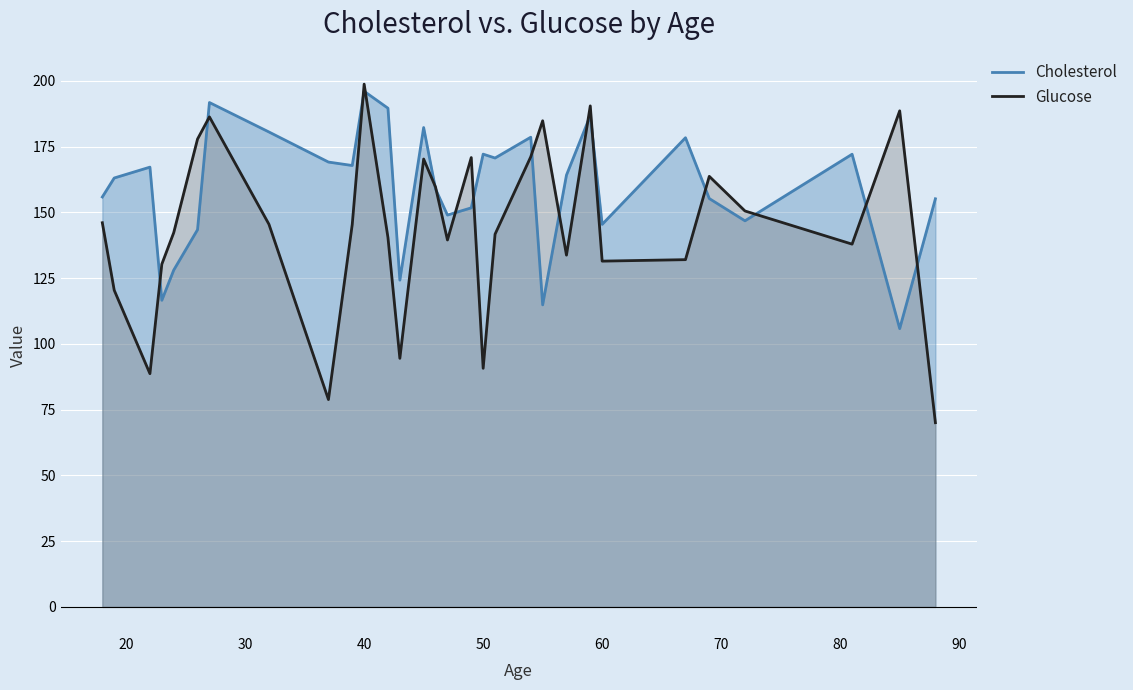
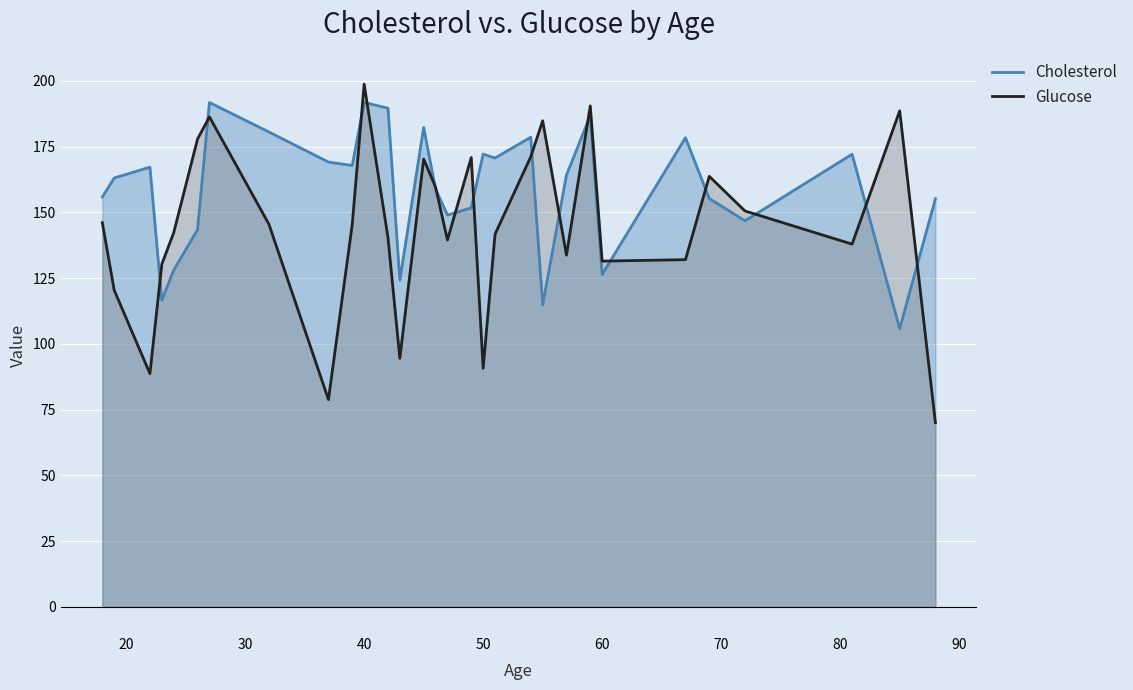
  {
    "Cholesterol": {
-     "40": 196,
+     "40": 192,
      "50": 172,
-     "60": 145
+     "60": 126
    },
    "Glucose": {
      "40": 199,
      "50": 91,
      "60": 131
    }
  }
